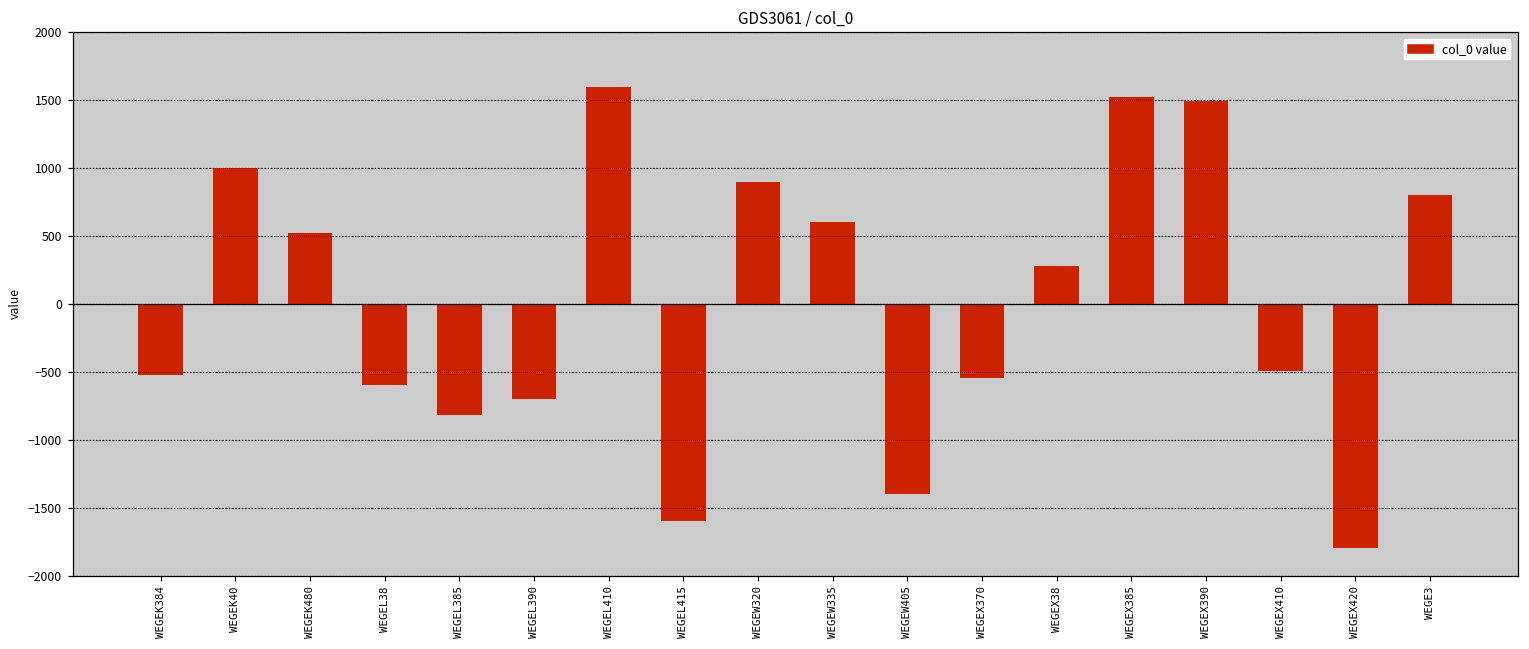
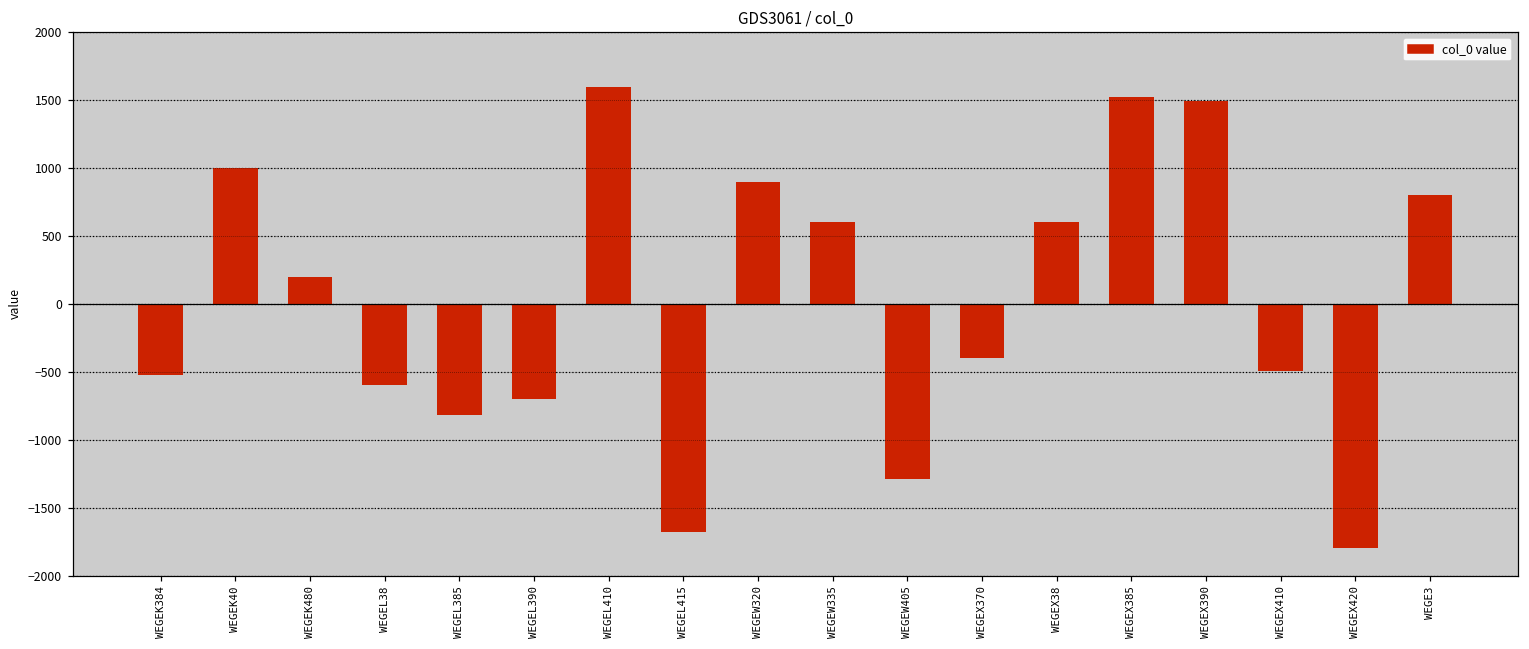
  {
    "WEGEK384": -520,
    "WEGEK40": 1000,
-   "WEGEK480": 520,
+   "WEGEK480": 200,
    "WEGEL38": -600,
    "WEGEL385": -820,
    "WEGEL390": -700,
    "WEGEL410": 1600,
-   "WEGEL415": -1600,
+   "WEGEL415": -1680,
    "WEGEW320": 900,
    "WEGEW335": 600,
-   "WEGEW405": -1400,
-   "WEGEX370": -550,
-   "WEGEX38": 280,
+   "WEGEW405": -1290,
+   "WEGEX370": -400,
+   "WEGEX38": 600,
    "WEGEX385": 1530,
    "WEGEX390": 1490,
    "WEGEX410": -500,
    "WEGEX420": -1800,
    "WEGE3": 800
  }
